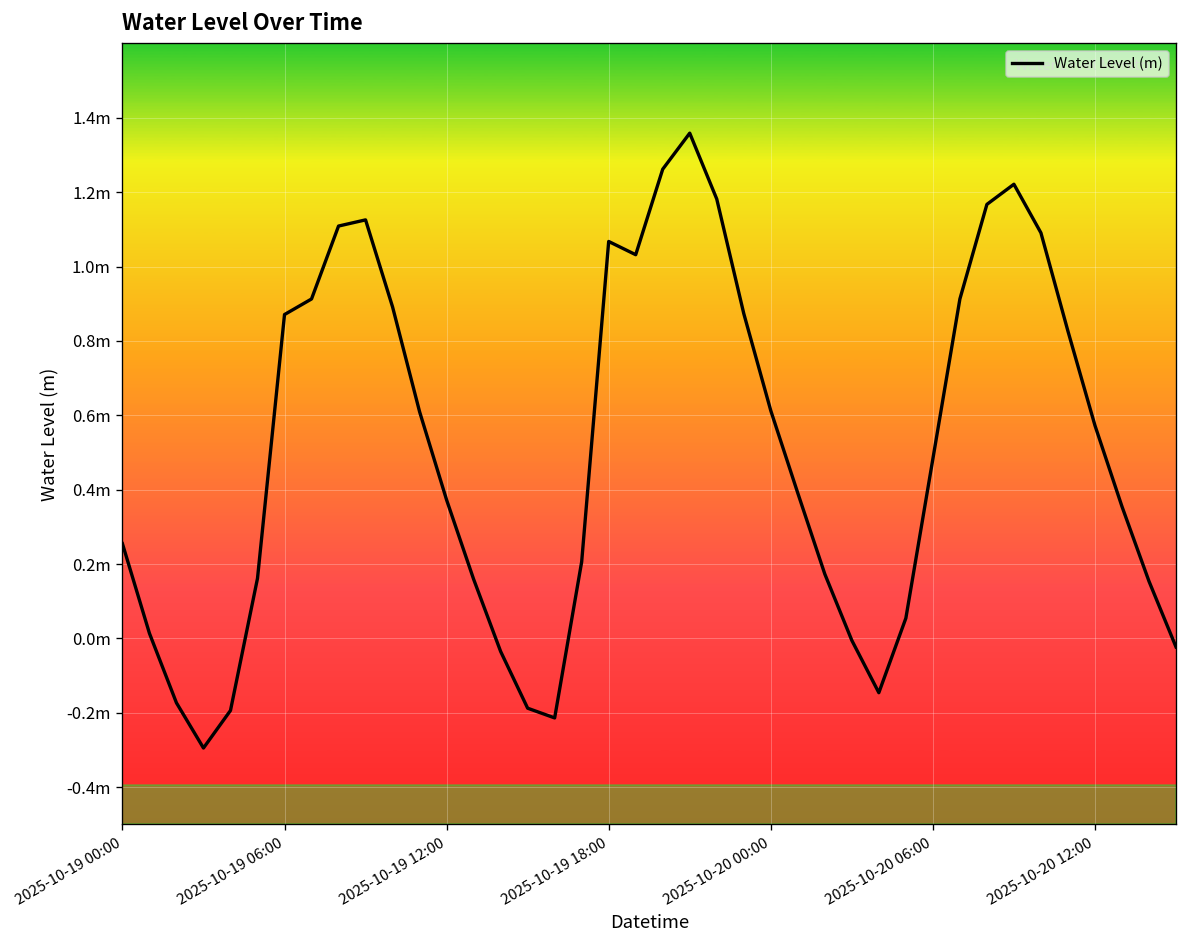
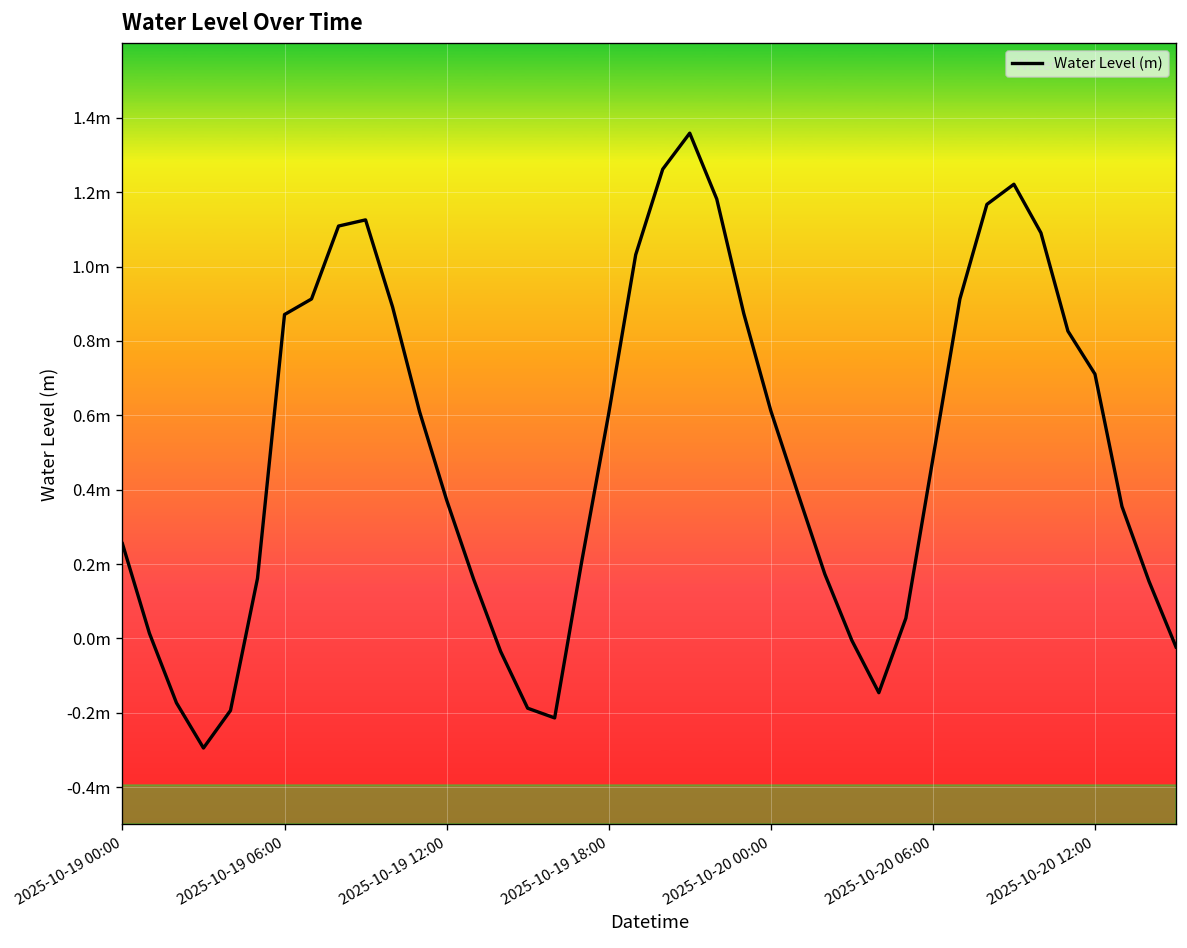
  {
    "2025-10-19 00:00": "0.25m",
    "2025-10-19 06:00": "0.87m",
    "2025-10-19 12:00": "0.37m",
-   "2025-10-19 18:00": "1.07m",
+   "2025-10-19 18:00": "0.60m",
    "2025-10-20 00:00": "0.61m",
    "2025-10-20 06:00": "0.48m",
-   "2025-10-20 12:00": "0.57m"
+   "2025-10-20 12:00": "0.71m"
  }
